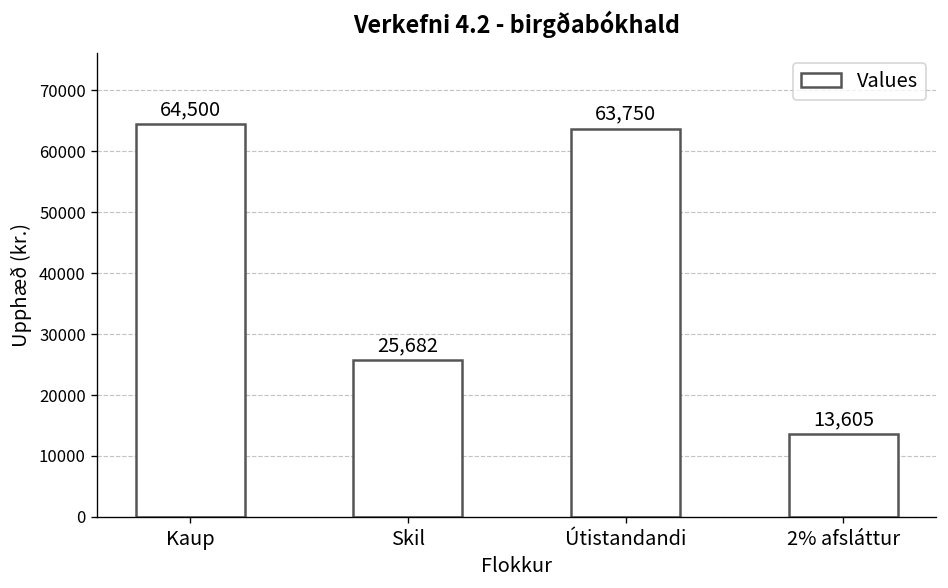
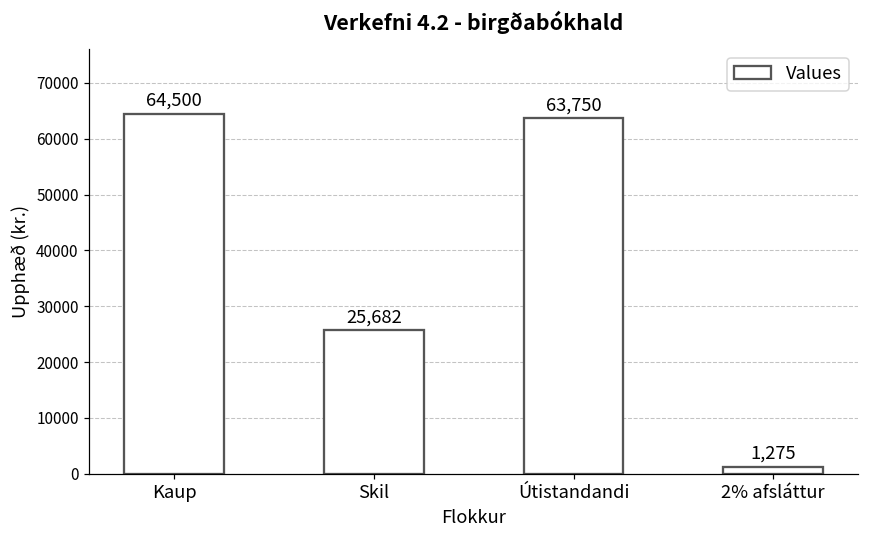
  {
    "Kaup": "64,500",
    "Skil": "25,682",
    "Útistandandi": "63,750",
-   "2% afsláttur": "13,605"
+   "2% afsláttur": "1,275"
  }
